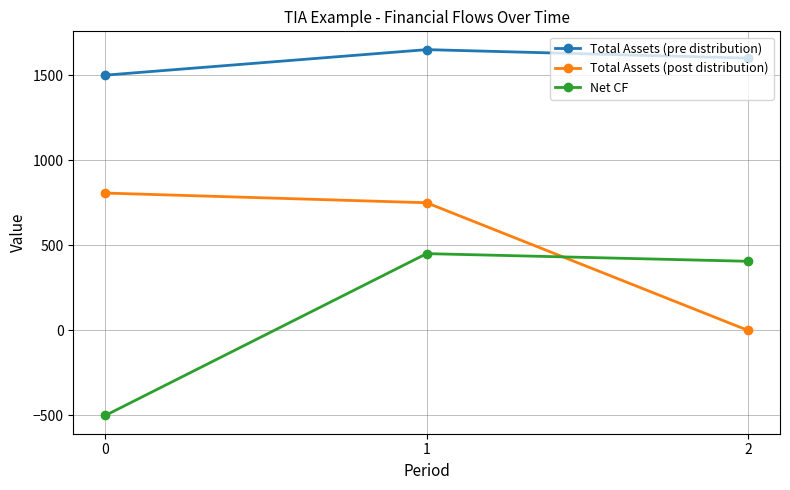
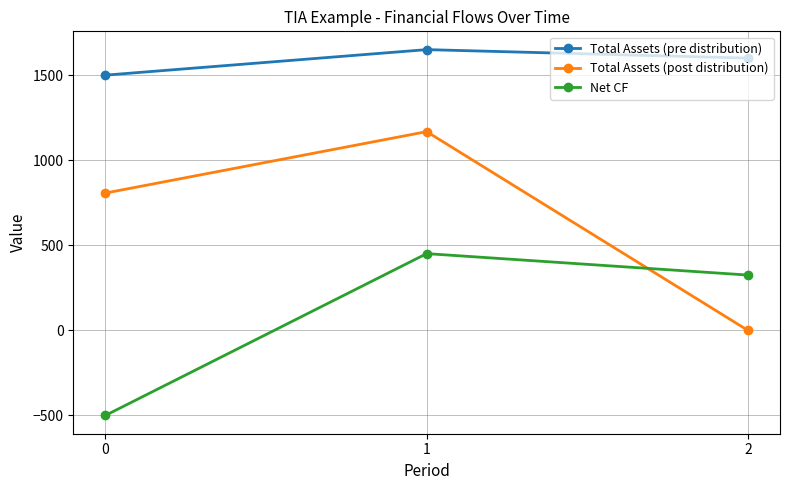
  {
    "Total Assets (pre distribution)": {
      "0": 1500,
      "1": 1650
    },
    "Total Assets (post distribution)": {
      "0": 810,
-     "1": 750,
+     "1": 1170,
      "2": 0
    },
    "Net CF": {
      "0": -500,
      "1": 450,
-     "2": 410
+     "2": 330
    }
  }
